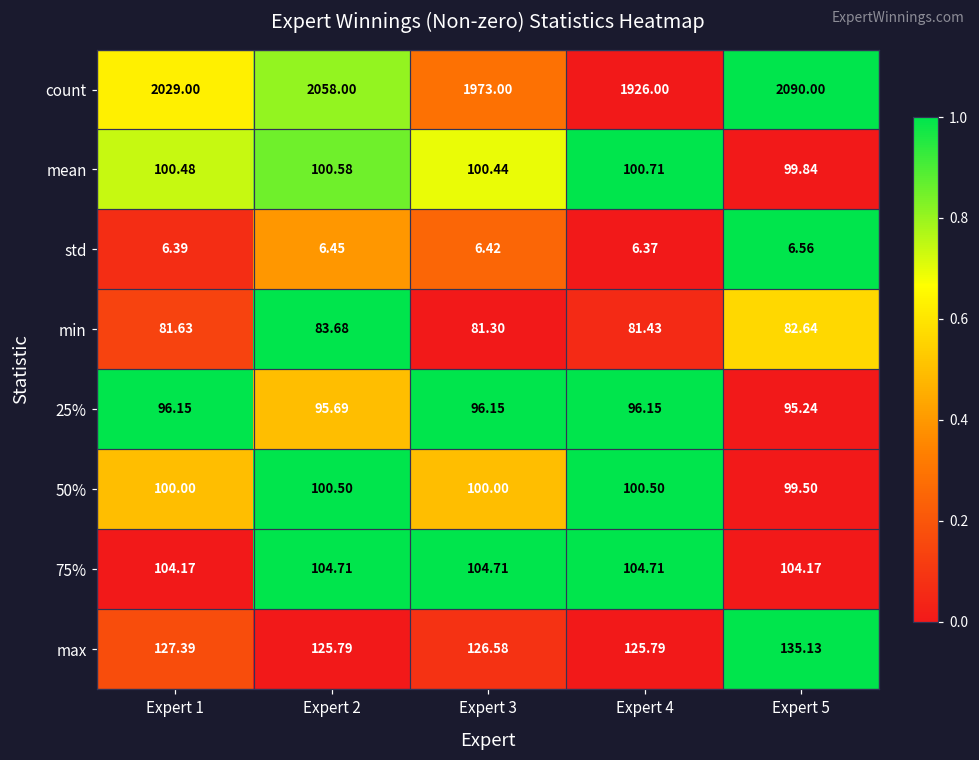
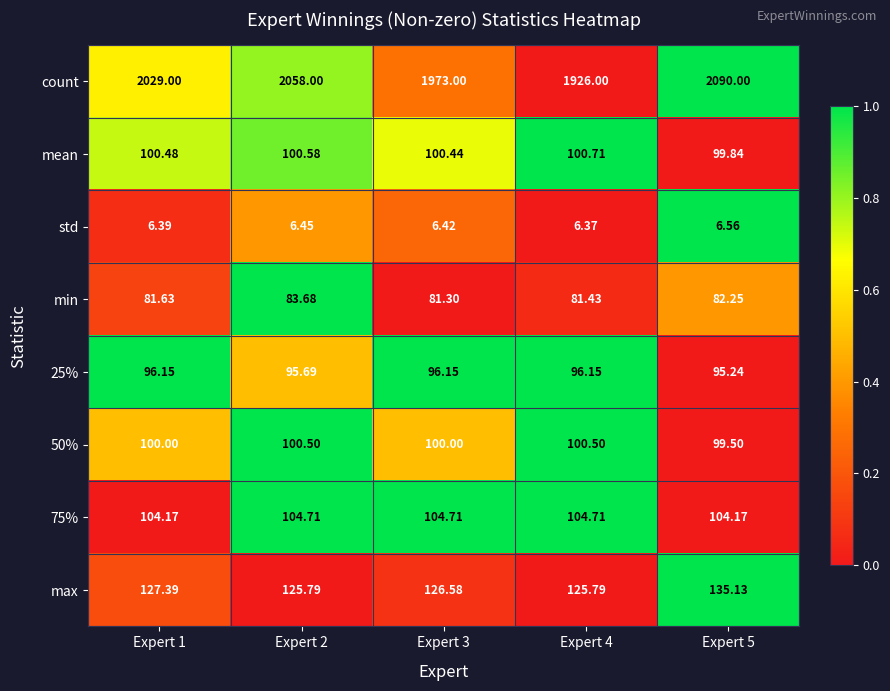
  {
    "count": {
      "Expert 1": 2029.00,
      "Expert 2": 2058.00,
      "Expert 3": 1973.00,
      "Expert 4": 1926.00,
      "Expert 5": 2090.00
    },
    "mean": {
      "Expert 1": 100.48,
      "Expert 2": 100.58,
      "Expert 3": 100.44,
      "Expert 4": 100.71,
      "Expert 5": 99.84
    },
    "std": {
      "Expert 1": 6.39,
      "Expert 2": 6.45,
      "Expert 3": 6.42,
      "Expert 4": 6.37,
      "Expert 5": 6.56
    },
    "min": {
      "Expert 1": 81.63,
      "Expert 2": 83.68,
      "Expert 3": 81.30,
      "Expert 4": 81.43,
-     "Expert 5": 82.64
+     "Expert 5": 82.25
    },
    "25%": {
      "Expert 1": 96.15,
      "Expert 2": 95.69,
      "Expert 3": 96.15,
      "Expert 4": 96.15,
      "Expert 5": 95.24
    },
    "50%": {
      "Expert 1": 100.00,
      "Expert 2": 100.50,
      "Expert 3": 100.00,
      "Expert 4": 100.50,
      "Expert 5": 99.50
    },
    "75%": {
      "Expert 1": 104.17,
      "Expert 2": 104.71,
      "Expert 3": 104.71,
      "Expert 4": 104.71,
      "Expert 5": 104.17
    },
    "max": {
      "Expert 1": 127.39,
      "Expert 2": 125.79,
      "Expert 3": 126.58,
      "Expert 4": 125.79,
      "Expert 5": 135.13
    }
  }
